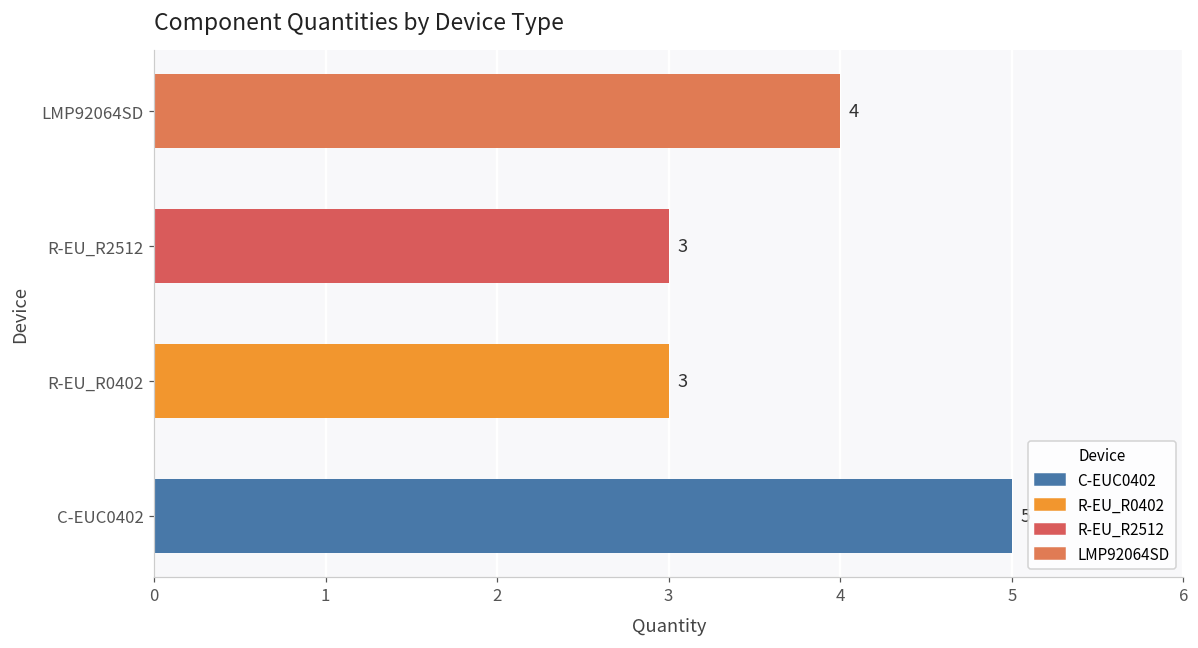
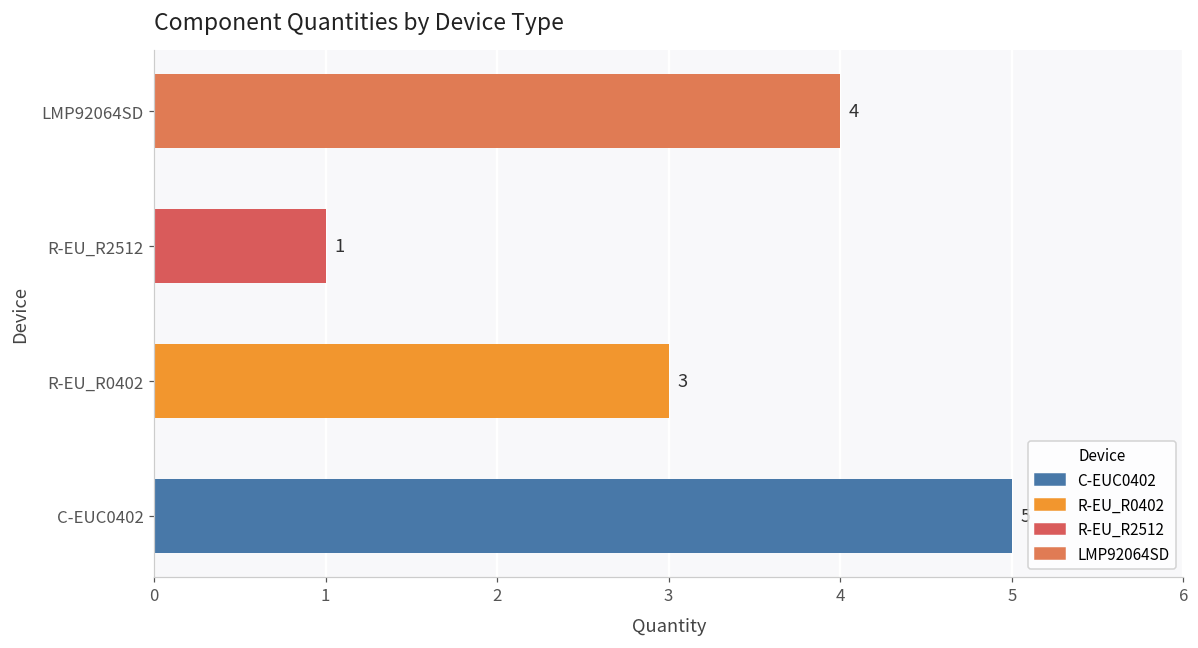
  {
    "LMP92064SD": 4,
-   "R-EU_R2512": 3,
+   "R-EU_R2512": 1,
    "R-EU_R0402": 3
  }
